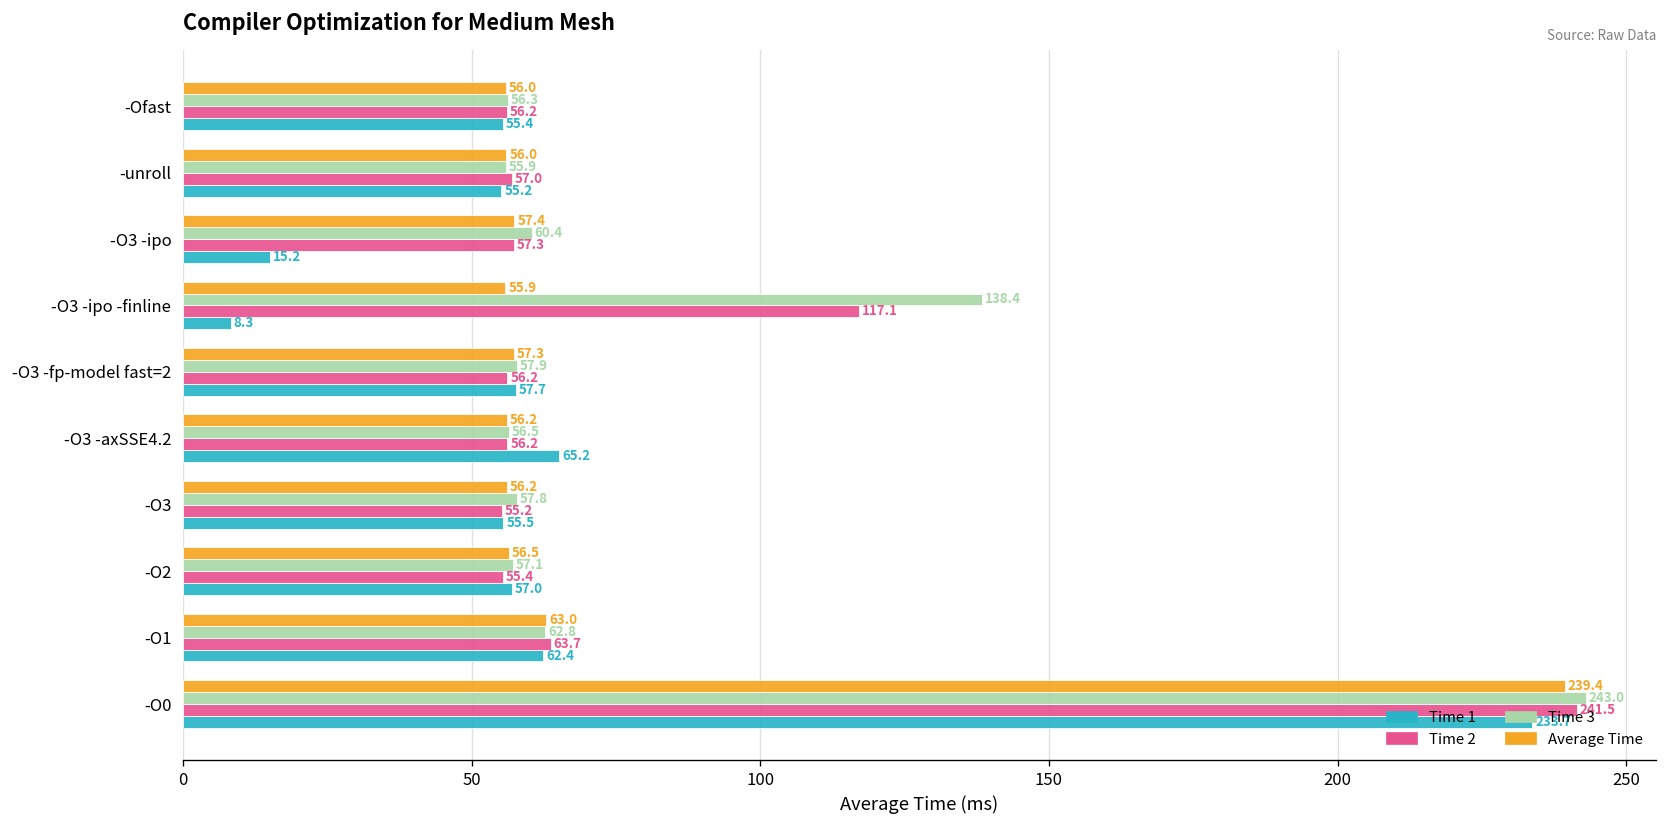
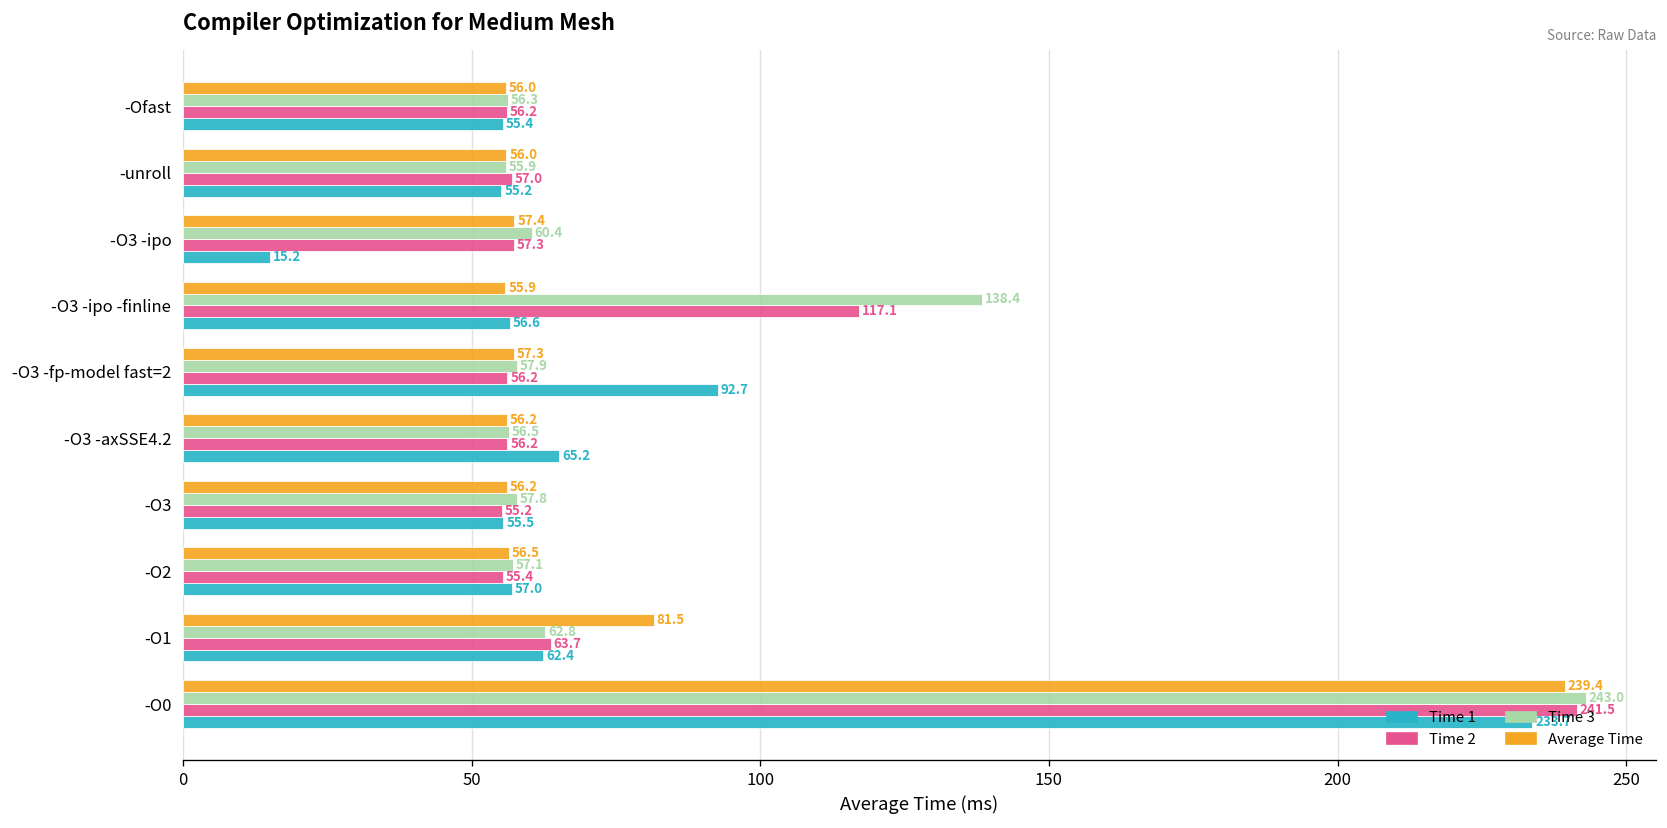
  {
    "Time 1": {
      "-unroll": 55.2,
      "-O3 -ipo": 15.2,
-     "-O3 -ipo -finline": 8.3,
-     "-O3 -fp-model fast=2": 57.7,
+     "-O3 -ipo -finline": 56.6,
+     "-O3 -fp-model fast=2": 92.7,
      "-O3 -axSSE4.2": 65.2,
      "-O0": 233.7
    },
    "Time 2": {
      "-O3 -ipo": 57.3,
      "-O3 -ipo -finline": 117.1,
      "-O3 -fp-model fast=2": 56.2
    },
    "Time 3": {
      "-O3 -ipo": 60.4,
      "-O3 -ipo -finline": 138.4
    },
    "Average Time": {
      "-O3 -ipo": 57.4,
      "-O3 -ipo -finline": 55.9,
-     "-O1": 63.0,
+     "-O1": 81.5,
      "-O0": 239.4
    }
  }
